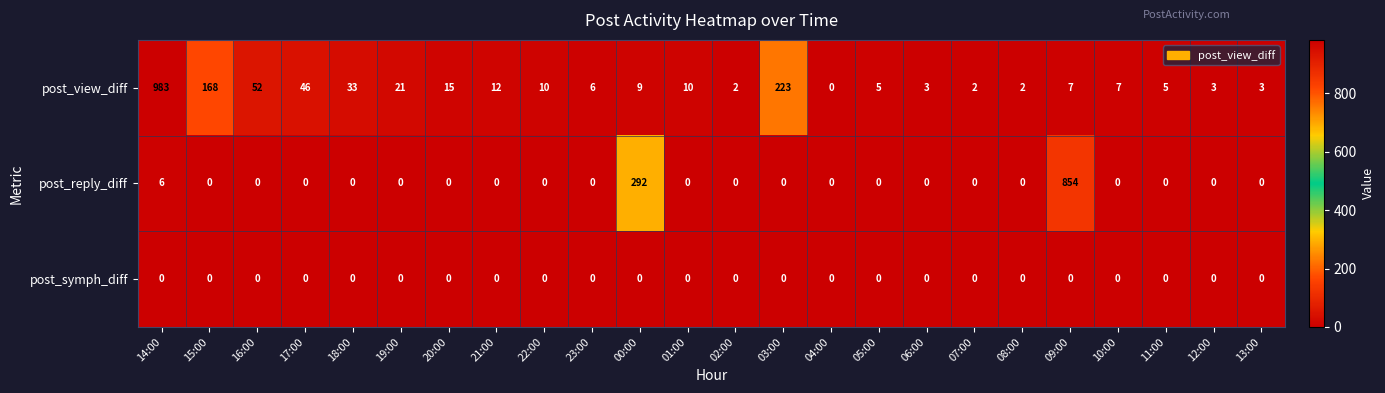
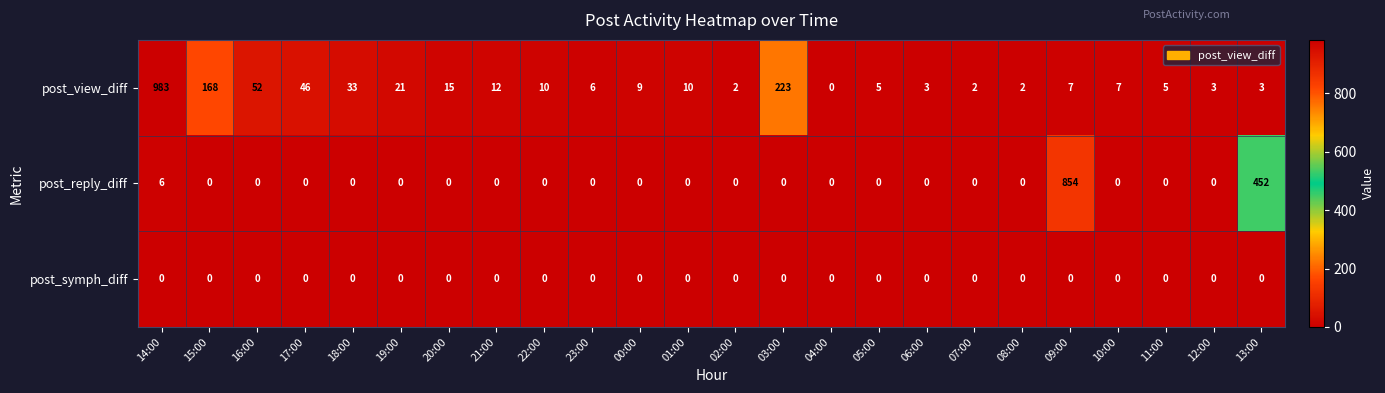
  {
    "post_view_diff": {
      "14:00": 983,
      "15:00": 168,
      "16:00": 52,
      "17:00": 46,
      "18:00": 33,
      "19:00": 21,
      "20:00": 15,
      "21:00": 12,
      "22:00": 10,
      "23:00": 6,
      "00:00": 9,
      "01:00": 10,
      "02:00": 2,
      "03:00": 223,
      "04:00": 0,
      "05:00": 5,
      "06:00": 3,
      "07:00": 2,
      "08:00": 2,
      "09:00": 7,
      "10:00": 7,
      "11:00": 5,
      "12:00": 3,
      "13:00": 3
    },
    "post_reply_diff": {
      "14:00": 6,
      "15:00": 0,
      "16:00": 0,
      "17:00": 0,
      "18:00": 0,
      "19:00": 0,
      "20:00": 0,
      "21:00": 0,
      "22:00": 0,
      "23:00": 0,
-     "00:00": 292,
+     "00:00": 0,
      "01:00": 0,
      "02:00": 0,
      "03:00": 0,
      "04:00": 0,
      "05:00": 0,
      "06:00": 0,
      "07:00": 0,
      "08:00": 0,
      "09:00": 854,
      "10:00": 0,
      "11:00": 0,
      "12:00": 0,
-     "13:00": 0
+     "13:00": 452
    },
    "post_symph_diff": {
      "14:00": 0,
      "15:00": 0,
      "16:00": 0,
      "17:00": 0,
      "18:00": 0,
      "19:00": 0,
      "20:00": 0,
      "21:00": 0,
      "22:00": 0,
      "23:00": 0,
      "00:00": 0,
      "01:00": 0,
      "02:00": 0,
      "03:00": 0,
      "04:00": 0,
      "05:00": 0,
      "06:00": 0,
      "07:00": 0,
      "08:00": 0,
      "09:00": 0,
      "10:00": 0,
      "11:00": 0,
      "12:00": 0,
      "13:00": 0
    }
  }
